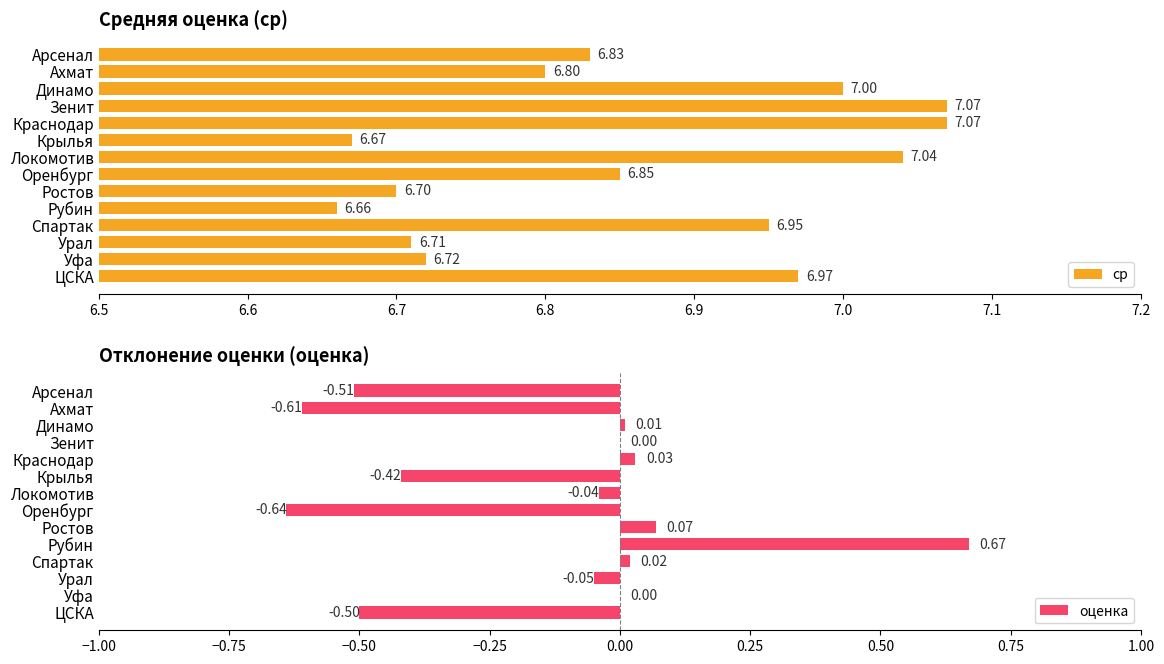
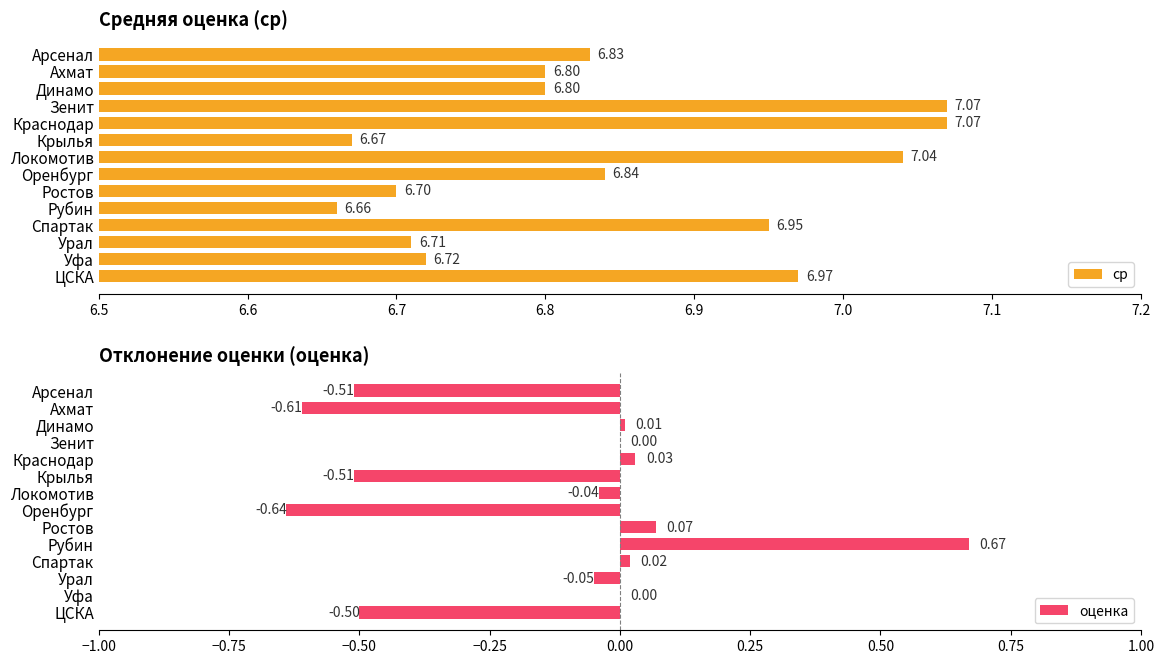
  {
    "Средняя оценка (ср)": {
      "Арсенал": 6.83,
      "Ахмат": 6.80,
-     "Динамо": 7.00,
+     "Динамо": 6.80,
      "Зенит": 7.07,
      "Краснодар": 7.07,
      "Крылья": 6.67,
      "Локомотив": 7.04,
-     "Оренбург": 6.85,
+     "Оренбург": 6.84,
      "Ростов": 6.70,
      "Рубин": 6.66,
      "Спартак": 6.95,
      "Урал": 6.71,
      "Уфа": 6.72,
      "ЦСКА": 6.97
    },
    "Отклонение оценки (оценка)": {
      "Арсенал": -0.51,
      "Ахмат": -0.61,
      "Динамо": 0.01,
      "Зенит": 0.00,
      "Краснодар": 0.03,
-     "Крылья": -0.42,
+     "Крылья": -0.51,
      "Локомотив": -0.04,
      "Оренбург": -0.64,
      "Ростов": 0.07,
      "Рубин": 0.67,
      "Спартак": 0.02,
      "Урал": -0.05,
      "Уфа": 0.00,
      "ЦСКА": -0.50
    }
  }
